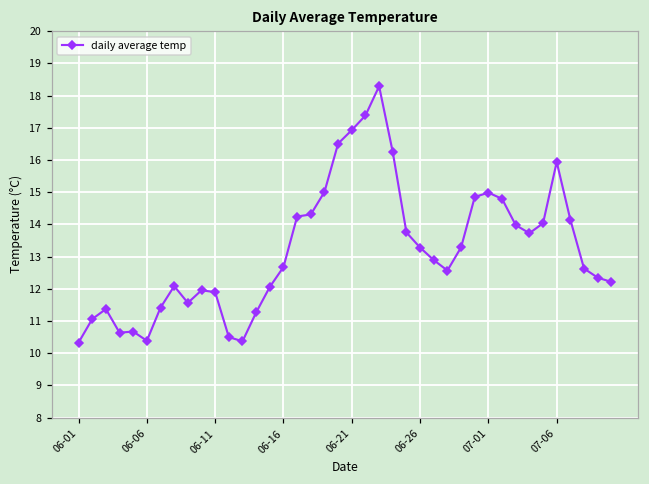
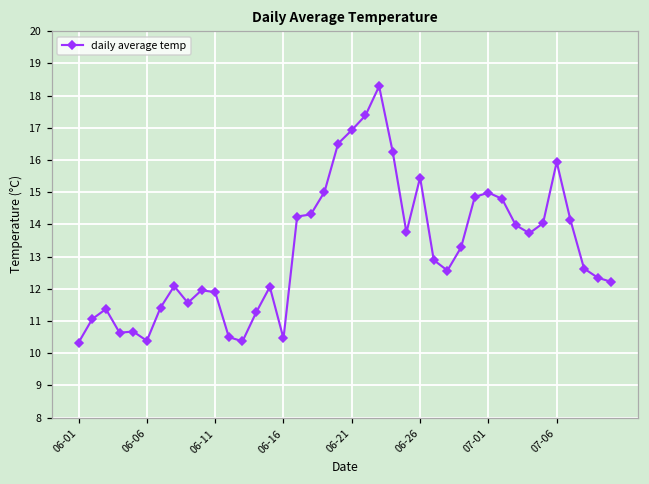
  {
    "06-01": 10.3,
    "06-06": 10.4,
    "06-11": 11.9,
-   "06-16": 12.7,
+   "06-16": 10.5,
    "06-21": 16.9,
-   "06-26": 13.3,
+   "06-26": 15.5,
    "07-01": 15.0,
    "07-06": 15.9
  }
